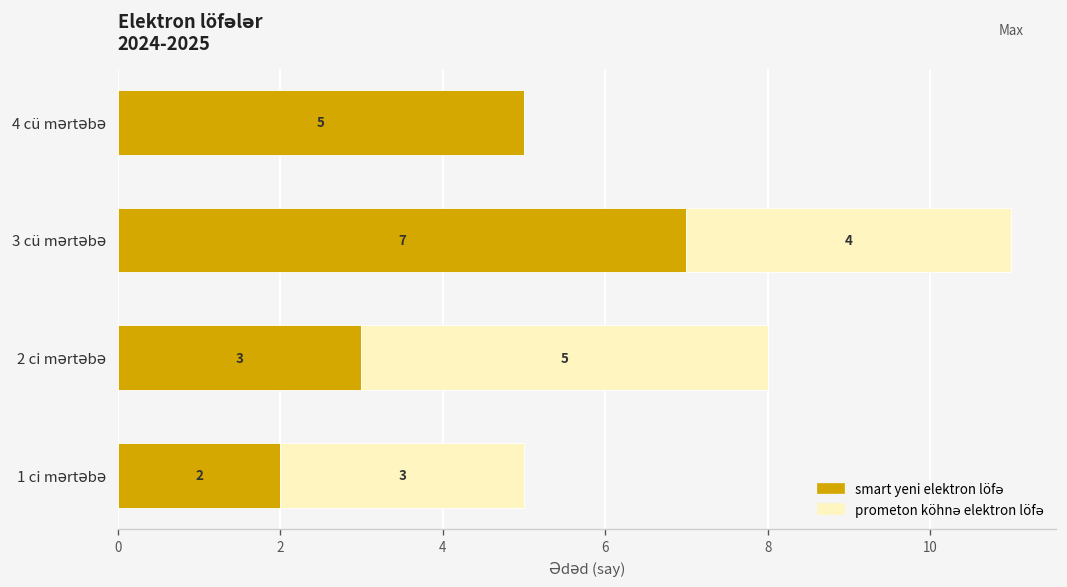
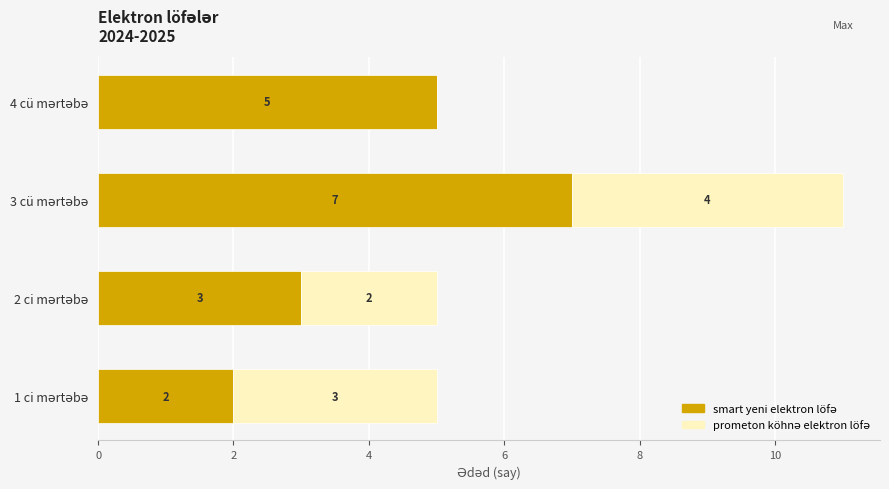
  {
    "smart yeni elektron löfə": {
      "4 cü mərtəbə": 5,
      "3 cü mərtəbə": 7,
      "2 ci mərtəbə": 3,
      "1 ci mərtəbə": 2
    },
    "prometon köhnə elektron löfə": {
      "3 cü mərtəbə": 4,
-     "2 ci mərtəbə": 5,
+     "2 ci mərtəbə": 2,
      "1 ci mərtəbə": 3
    }
  }
